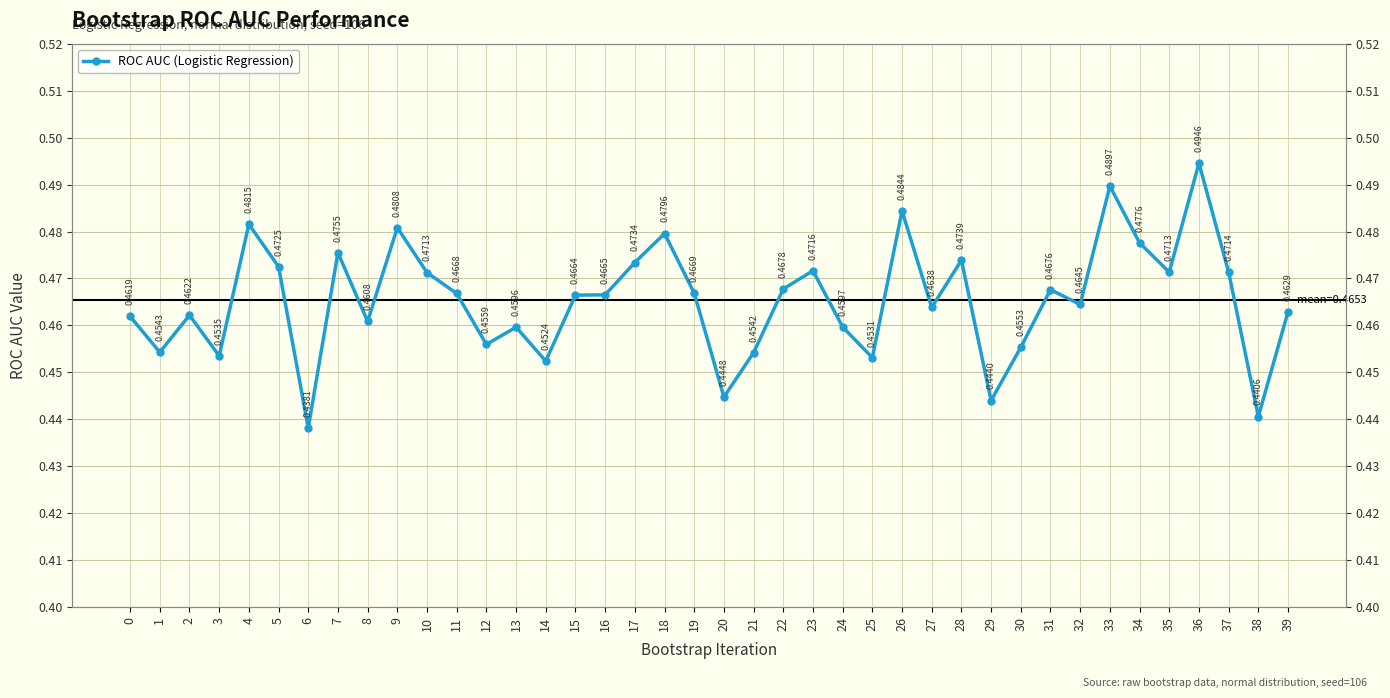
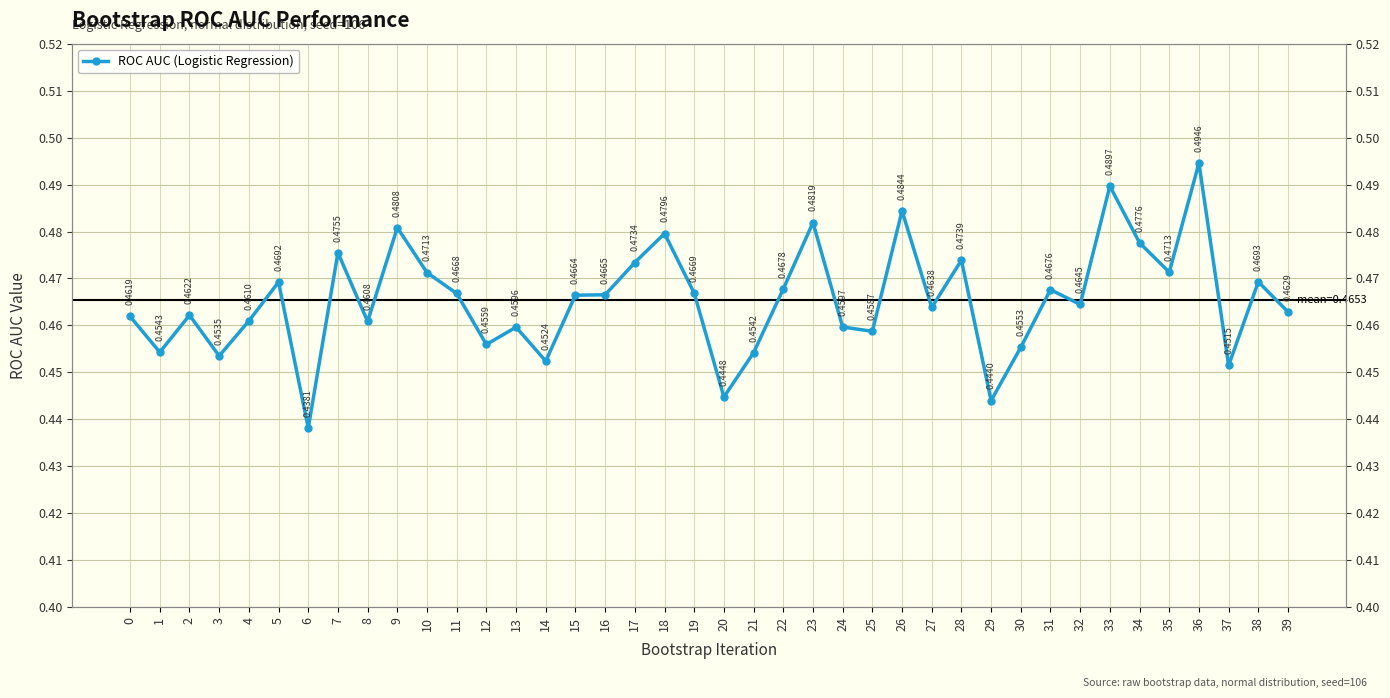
  {
    "0": 0.4619,
    "1": 0.4543,
    "2": 0.4622,
    "3": 0.4535,
-   "4": 0.4815,
-   "5": 0.4725,
+   "4": 0.4610,
+   "5": 0.4692,
    "6": 0.4381,
    "7": 0.4755,
    "8": 0.4608,
    "9": 0.4808,
    "10": 0.4713,
    "11": 0.4668,
    "12": 0.4559,
    "13": 0.4596,
    "14": 0.4524,
    "15": 0.4664,
    "16": 0.4665,
    "17": 0.4734,
    "18": 0.4796,
    "19": 0.4669,
    "20": 0.4448,
    "21": 0.4542,
    "22": 0.4678,
-   "23": 0.4716,
+   "23": 0.4819,
    "24": 0.4597,
-   "25": 0.4531,
+   "25": 0.4587,
    "26": 0.4844,
    "27": 0.4638,
    "28": 0.4739,
    "29": 0.4440,
    "30": 0.4553,
    "31": 0.4676,
    "32": 0.4645,
    "33": 0.4897,
    "34": 0.4776,
    "35": 0.4713,
    "36": 0.4946,
-   "37": 0.4714,
-   "38": 0.4406,
+   "37": 0.4515,
+   "38": 0.4693,
    "39": 0.4629
  }
